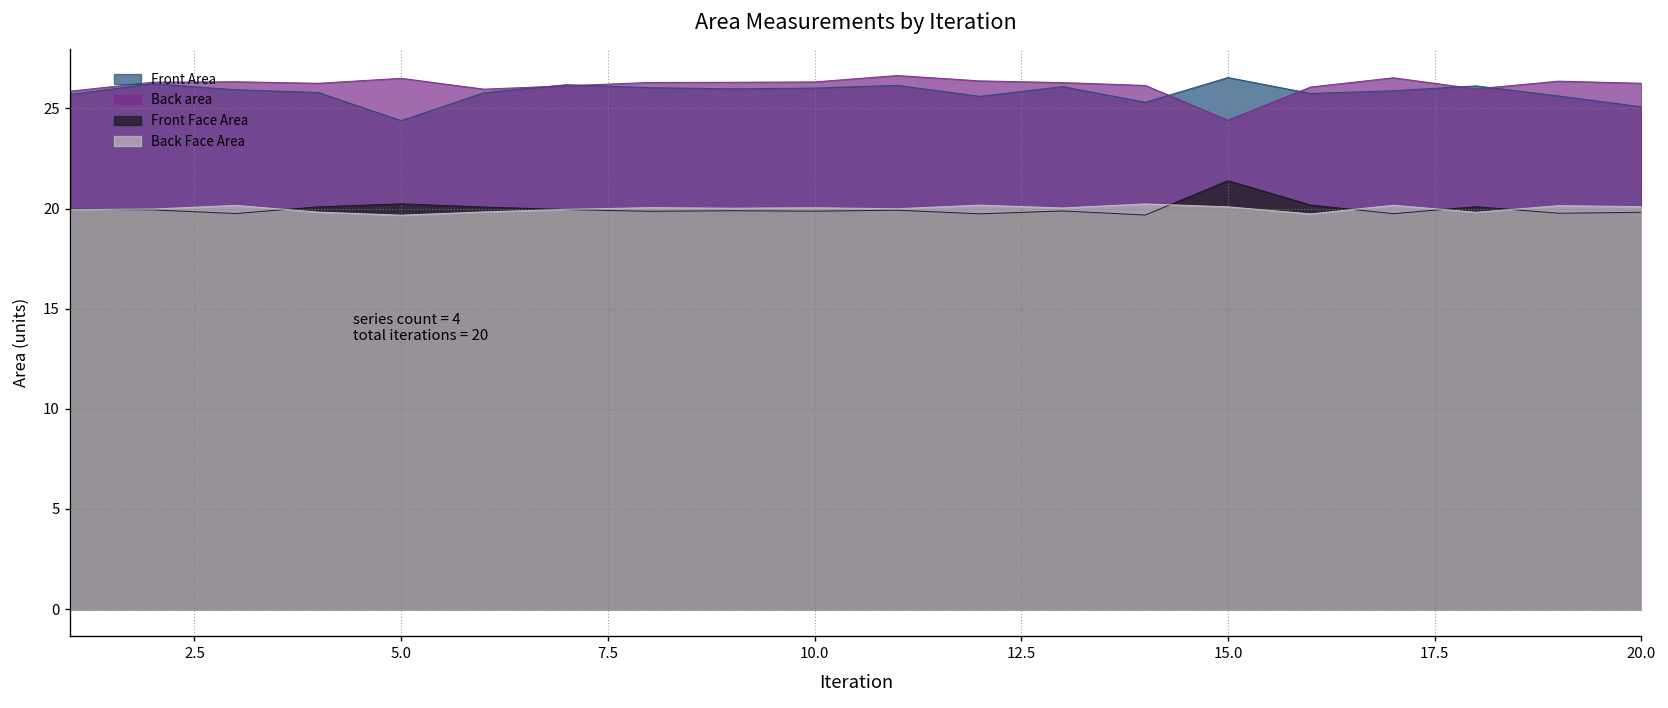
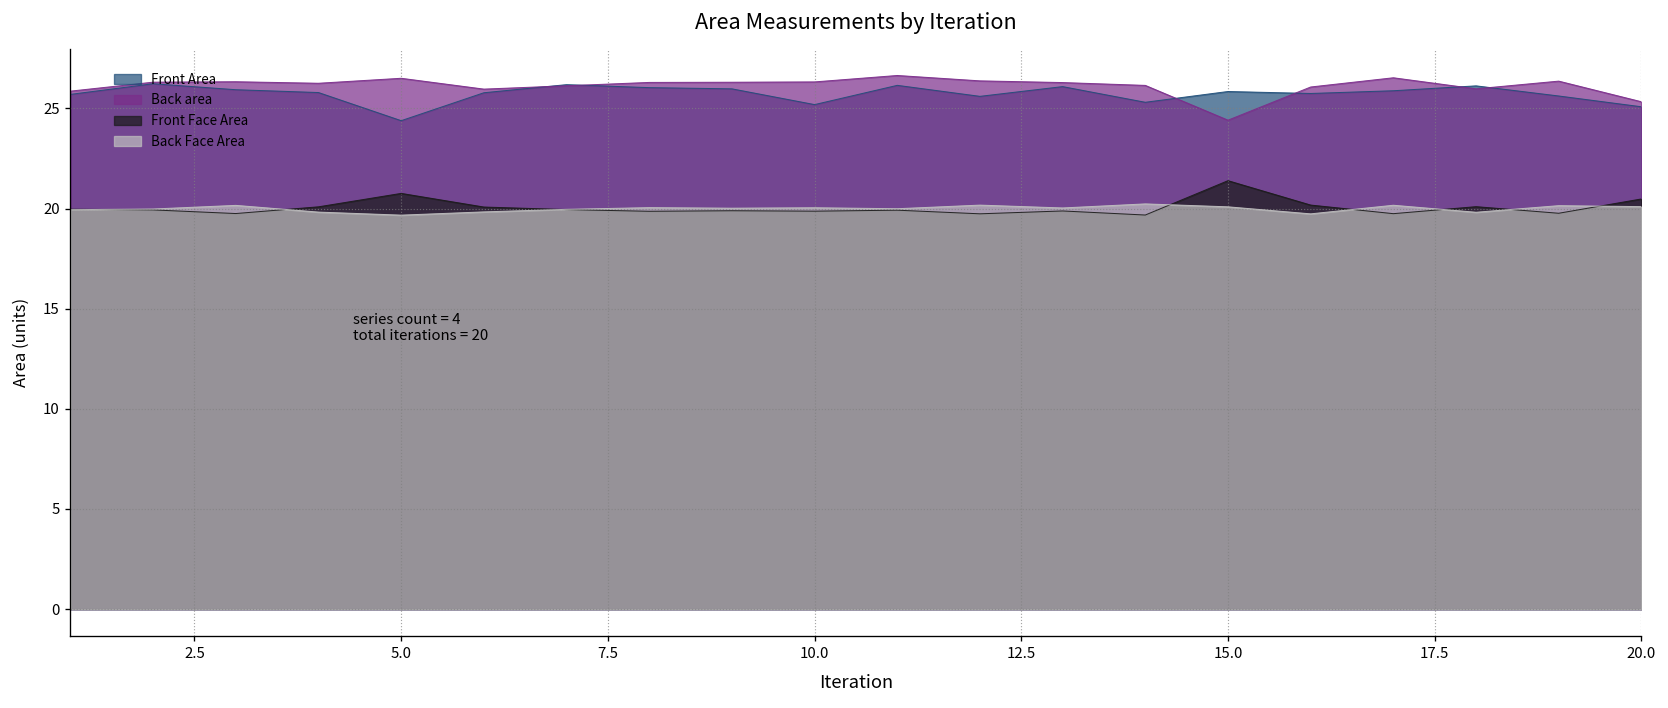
  {
    "Front Area": {
      "5.0": 24.4,
-     "10.0": 26.0,
-     "15.0": 26.5,
+     "10.0": 25.2,
+     "15.0": 25.8,
      "20.0": 25.1
    },
    "Back area": {
      "5.0": 26.5,
      "10.0": 26.3,
      "15.0": 24.4,
-     "20.0": 26.3
+     "20.0": 25.3
    },
    "Front Face Area": {
-     "5.0": 20.2,
+     "5.0": 20.8,
      "10.0": 19.9,
      "15.0": 21.4,
-     "20.0": 19.8
+     "20.0": 20.5
    },
    "Back Face Area": {
      "5.0": 19.7,
      "10.0": 20.0,
      "15.0": 20.1,
      "20.0": 20.1
    }
  }
